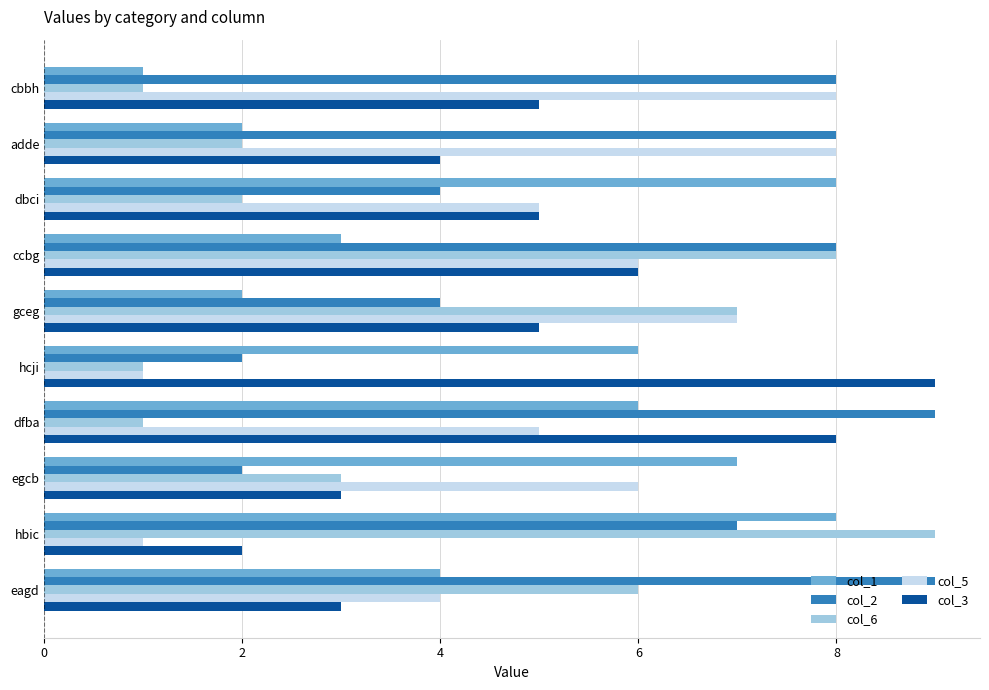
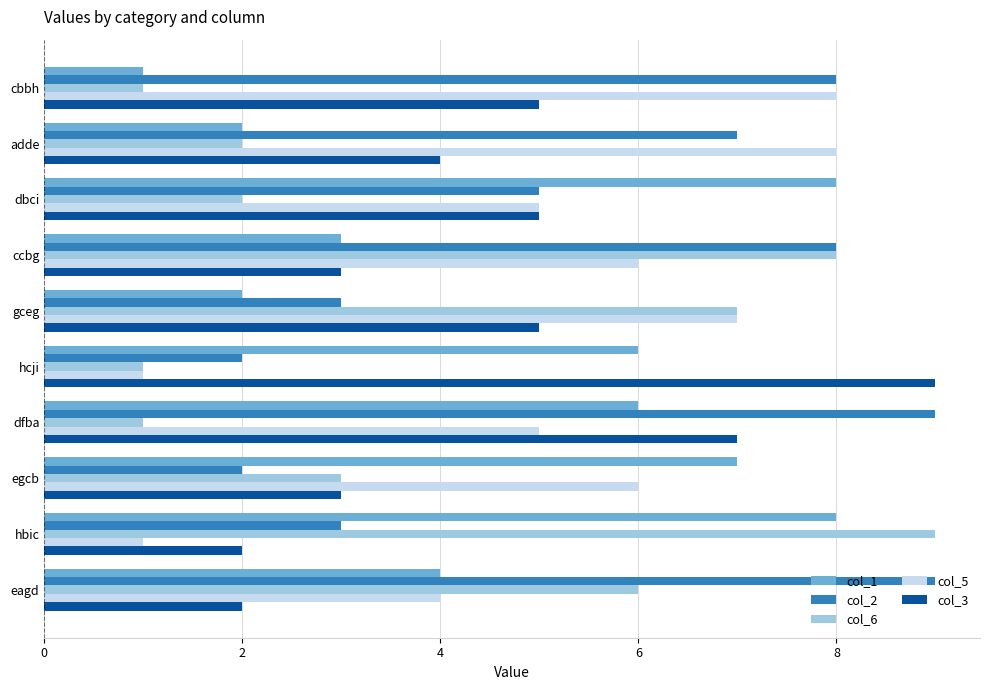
  {
    "col_2": {
      "cbbh": 8,
-     "adde": 8,
-     "dbci": 4,
+     "adde": 7,
+     "dbci": 5,
      "ccbg": 8,
-     "gceg": 4,
+     "gceg": 3,
      "hcji": 2,
      "dfba": 9,
      "egcb": 2,
-     "hbic": 7,
+     "hbic": 3,
      "eagd": 9
    },
    "col_3": {
      "cbbh": 5,
      "adde": 4,
      "dbci": 5,
-     "ccbg": 6,
+     "ccbg": 3,
      "gceg": 5,
      "hcji": 9,
-     "dfba": 8,
+     "dfba": 7,
      "egcb": 3,
      "hbic": 2,
-     "eagd": 3
+     "eagd": 2
    }
  }
